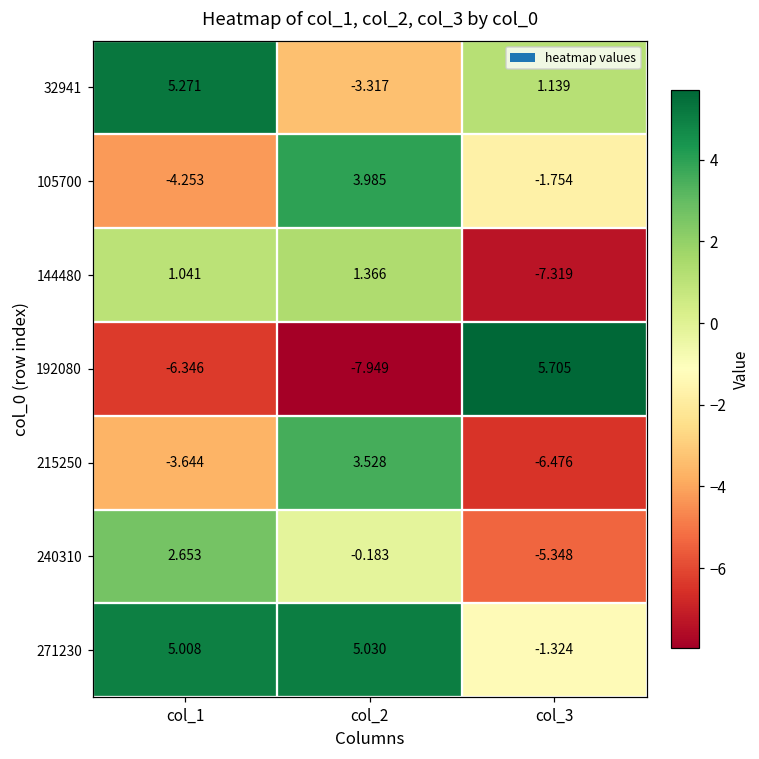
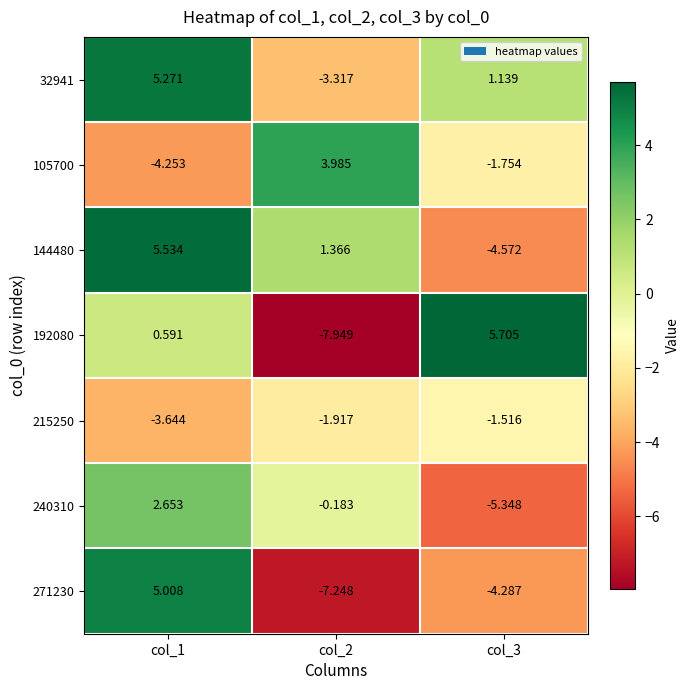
  {
    "32941": {
      "col_1": 5.271,
      "col_2": -3.317,
      "col_3": 1.139
    },
    "105700": {
      "col_1": -4.253,
      "col_2": 3.985,
      "col_3": -1.754
    },
    "144480": {
-     "col_1": 1.041,
+     "col_1": 5.534,
      "col_2": 1.366,
-     "col_3": -7.319
+     "col_3": -4.572
    },
    "192080": {
-     "col_1": -6.346,
+     "col_1": 0.591,
      "col_2": -7.949,
      "col_3": 5.705
    },
    "215250": {
      "col_1": -3.644,
-     "col_2": 3.528,
-     "col_3": -6.476
+     "col_2": -1.917,
+     "col_3": -1.516
    },
    "240310": {
      "col_1": 2.653,
      "col_2": -0.183,
      "col_3": -5.348
    },
    "271230": {
      "col_1": 5.008,
-     "col_2": 5.030,
-     "col_3": -1.324
+     "col_2": -7.248,
+     "col_3": -4.287
    }
  }
